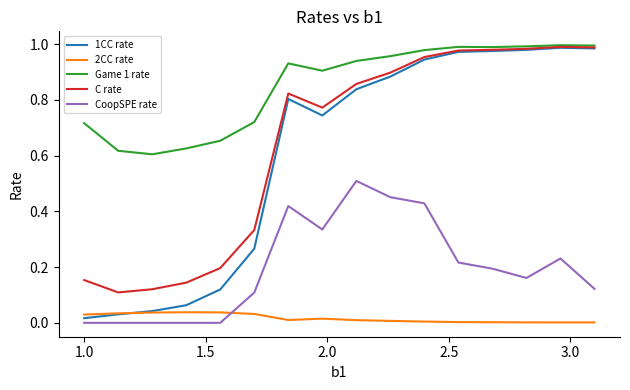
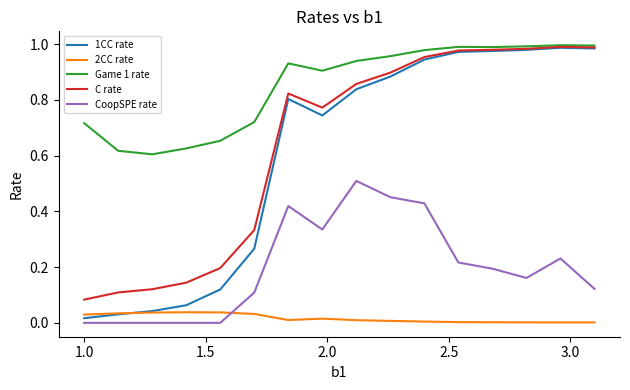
  {
    "1CC rate": {
      "1.0": 0.02
    },
    "2CC rate": {
      "1.0": 0.03
    },
    "Game 1 rate": {
      "1.0": 0.72
    },
    "C rate": {
-     "1.0": 0.15
+     "1.0": 0.08
    },
    "CoopSPE rate": {
      "1.0": 0.00
    }
  }
